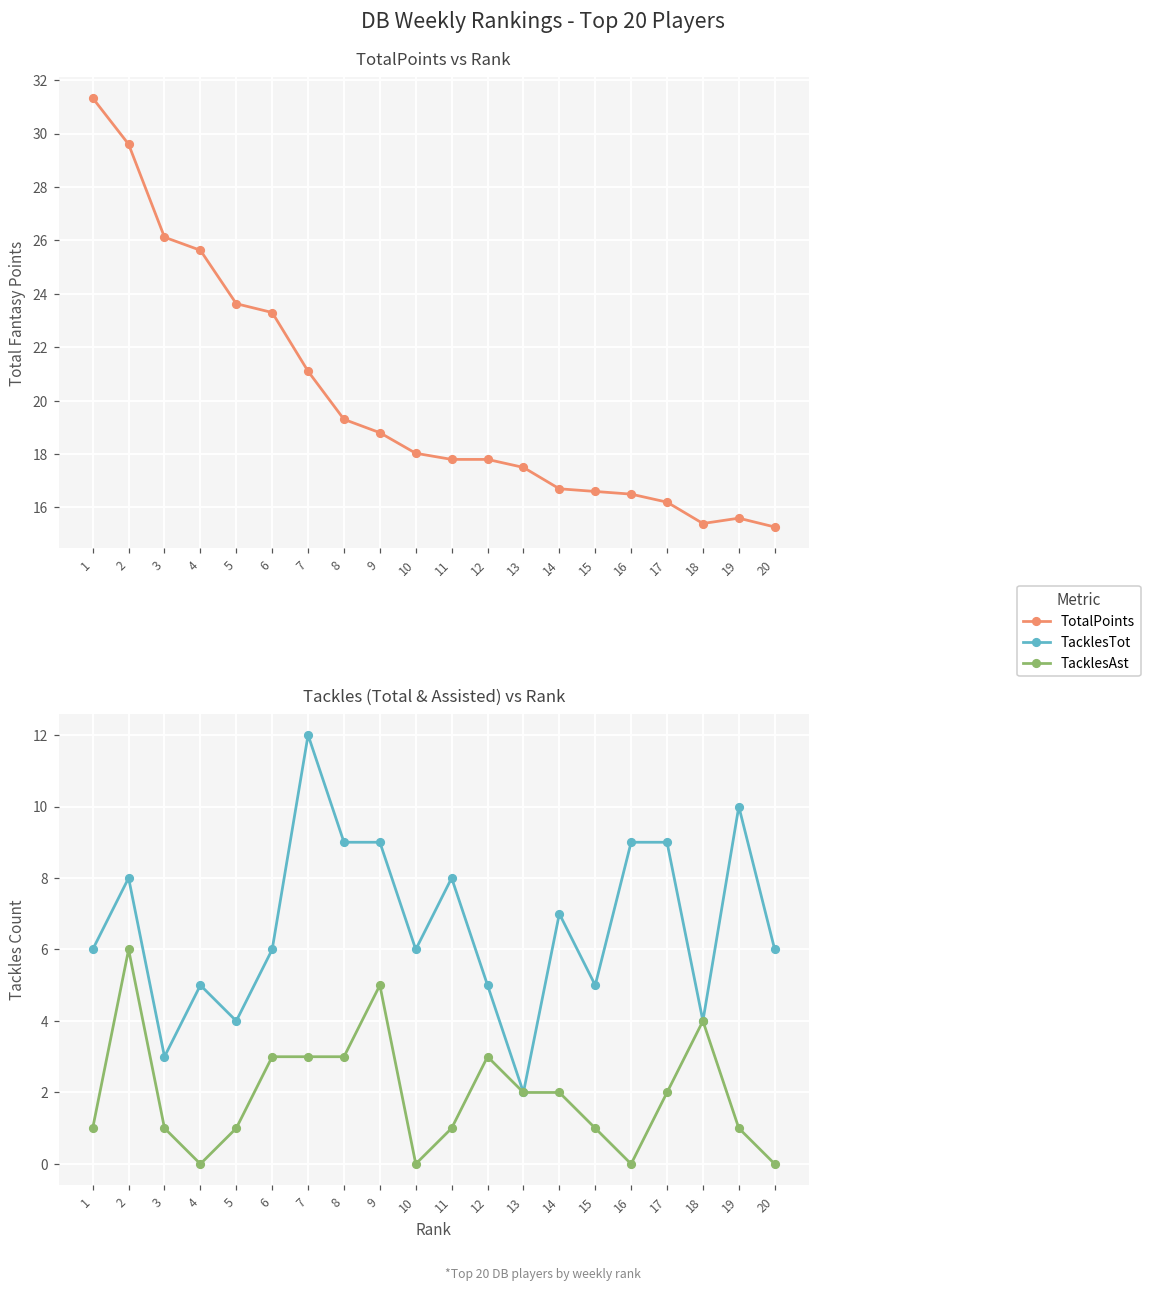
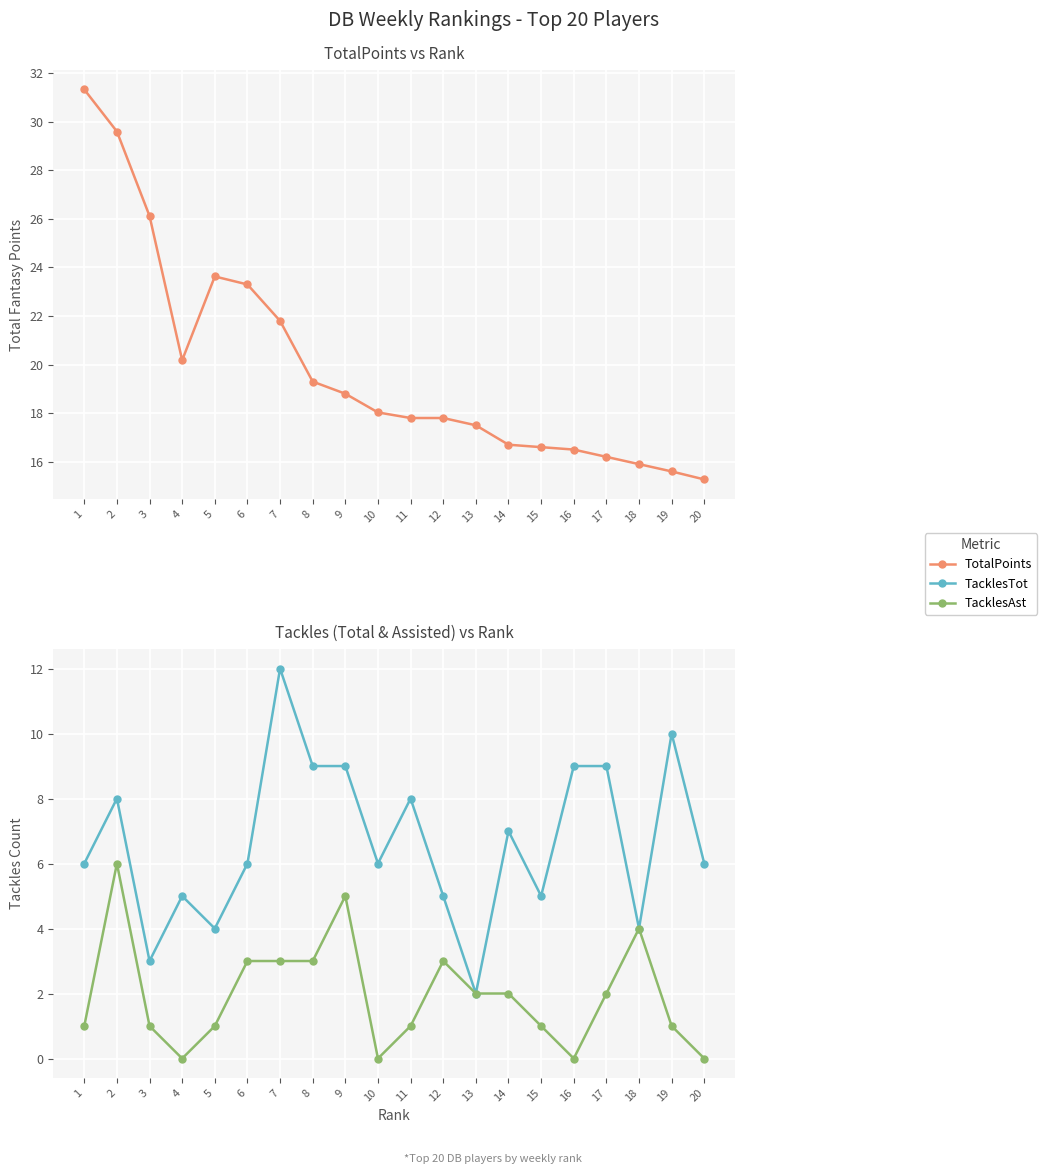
  {
    "TotalPoints vs Rank": {
      "1": 31.3,
      "2": 29.6,
      "3": 26.1,
-     "4": 25.6,
+     "4": 20.2,
      "5": 23.6,
      "6": 23.3,
-     "7": 21.1,
+     "7": 21.8,
      "8": 19.3,
      "9": 18.8,
      "10": 18.0,
      "11": 17.8,
      "12": 17.8,
      "13": 17.5,
      "14": 16.7,
      "15": 16.6,
      "16": 16.5,
      "17": 16.2,
-     "18": 15.4,
+     "18": 15.9,
      "19": 15.6,
      "20": 15.3
    },
    "Tackles (Total & Assisted) vs Rank": {
      "TacklesTot": {
        "1": 6.0,
        "2": 8.0,
        "3": 3.0,
        "4": 5.0,
        "5": 4.0,
        "6": 6.0,
        "7": 12.0,
        "8": 9.0,
        "9": 9.0,
        "10": 6.0,
        "11": 8.0,
        "12": 5.0,
        "14": 7.0,
        "15": 5.0,
        "16": 9.0,
        "17": 9.0,
        "19": 10.0,
        "20": 6.0
      },
      "TacklesAst": {
        "1": 1.0,
        "2": 6.0,
        "3": 1.0,
        "4": 0.0,
        "5": 1.0,
        "6": 3.0,
        "7": 3.0,
        "8": 3.0,
        "9": 5.0,
        "10": 0.0,
        "11": 1.0,
        "12": 3.0,
        "14": 2.0,
        "15": 1.0,
        "16": 0.0,
        "17": 2.0,
        "19": 1.0,
        "20": 0.0
      }
    }
  }
